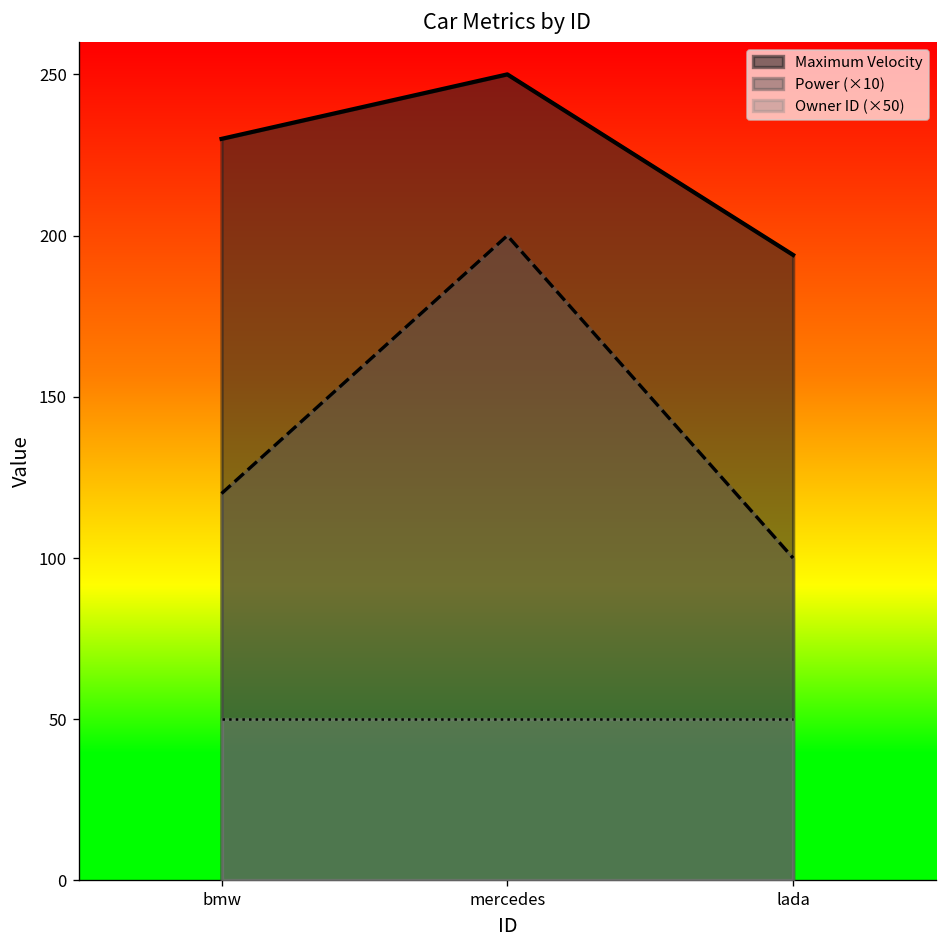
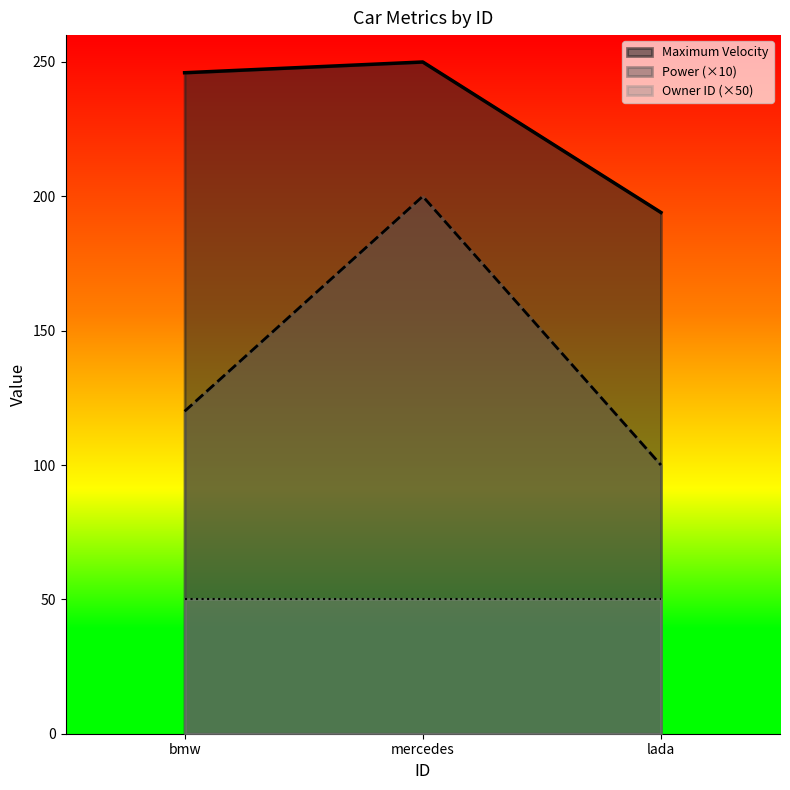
  {
    "Maximum Velocity": {
-     "bmw": 230,
+     "bmw": 246,
      "mercedes": 250,
      "lada": 194
    },
    "Power (×10)": {
      "bmw": 120,
      "mercedes": 200,
      "lada": 100
    },
    "Owner ID (×50)": {
      "bmw": 50,
      "mercedes": 50,
      "lada": 50
    }
  }
